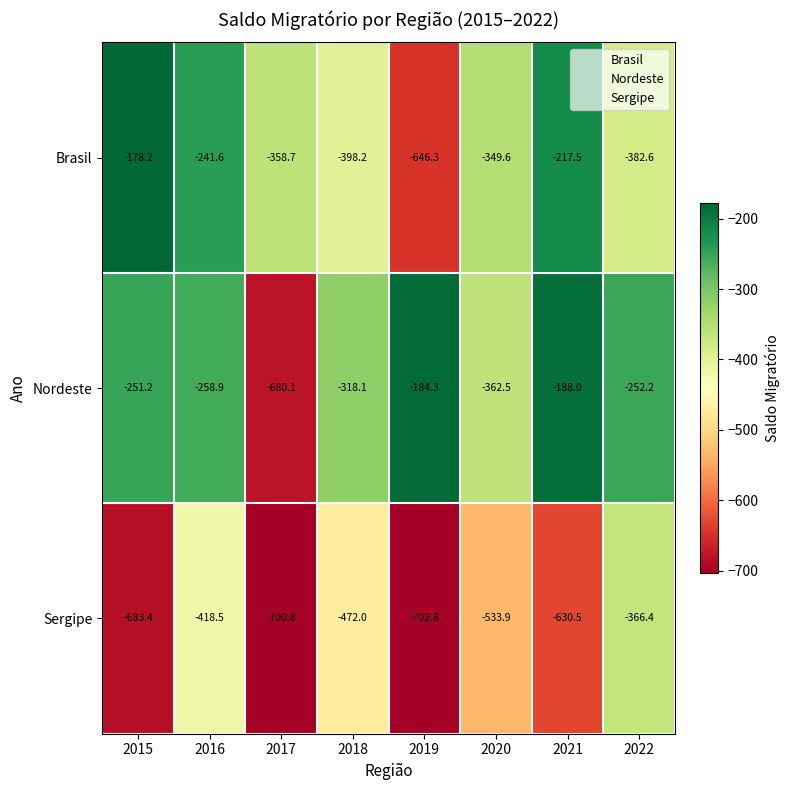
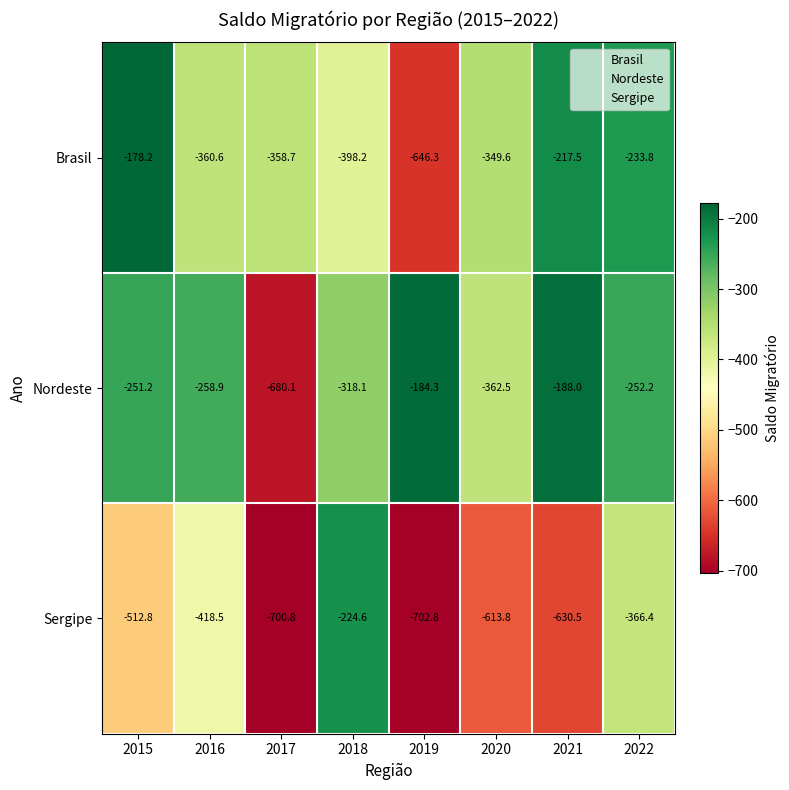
  {
    "Brasil": {
      "2015": -178.2,
-     "2016": -241.6,
+     "2016": -360.6,
      "2017": -358.7,
      "2018": -398.2,
      "2019": -646.3,
      "2020": -349.6,
      "2021": -217.5,
-     "2022": -382.6
+     "2022": -233.8
    },
    "Nordeste": {
      "2015": -251.2,
      "2016": -258.9,
      "2017": -680.1,
      "2018": -318.1,
      "2019": -184.3,
      "2020": -362.5,
      "2021": -188.0,
      "2022": -252.2
    },
    "Sergipe": {
-     "2015": -683.4,
+     "2015": -512.8,
      "2016": -418.5,
      "2017": -700.8,
-     "2018": -472.0,
+     "2018": -224.6,
      "2019": -702.8,
-     "2020": -533.9,
+     "2020": -613.8,
      "2021": -630.5,
      "2022": -366.4
    }
  }
